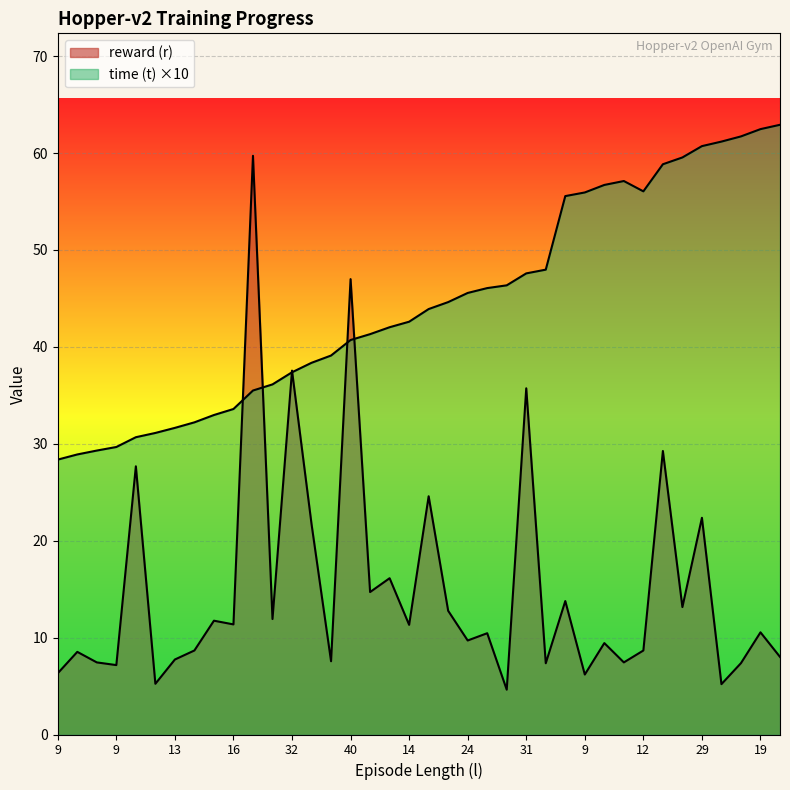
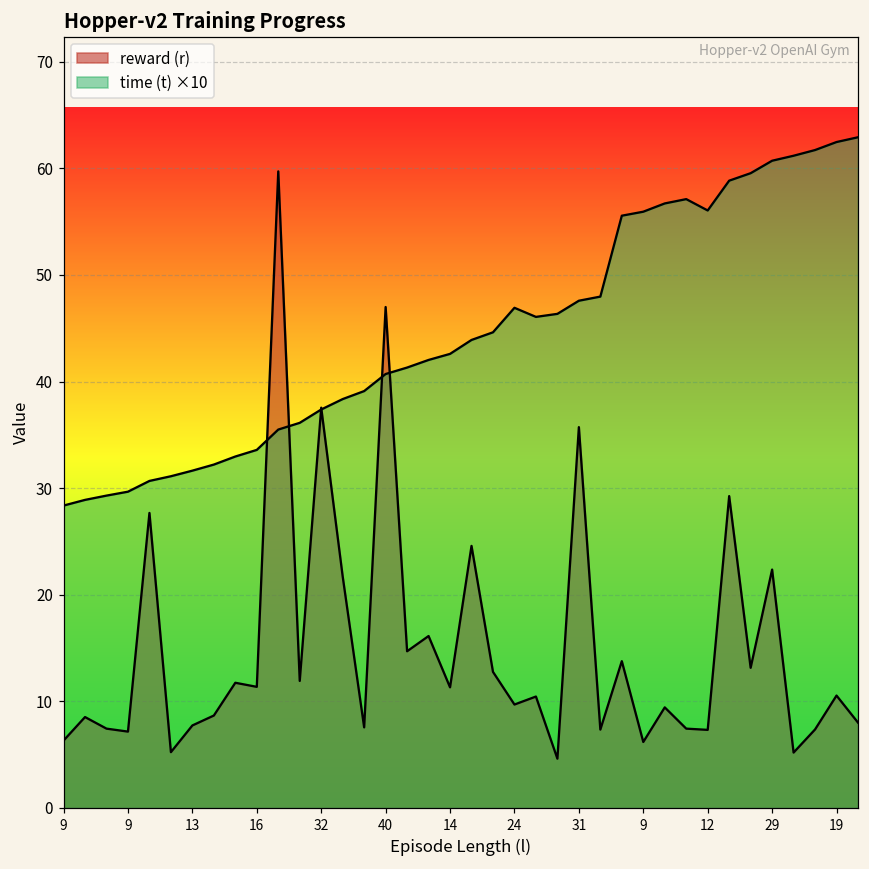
  {
    "reward (r)": {
      "40": 47,
      "24": 10,
-     "12": 9
+     "12": 7
    },
    "time (t) ×10": {
      "40": 41,
-     "24": 46,
+     "24": 47,
      "12": 56
    }
  }
